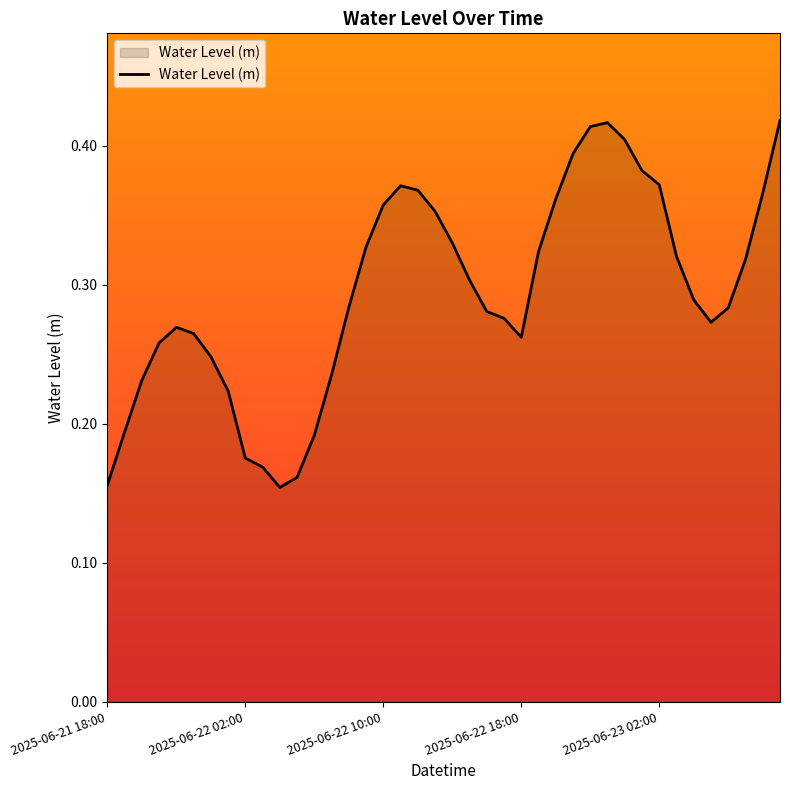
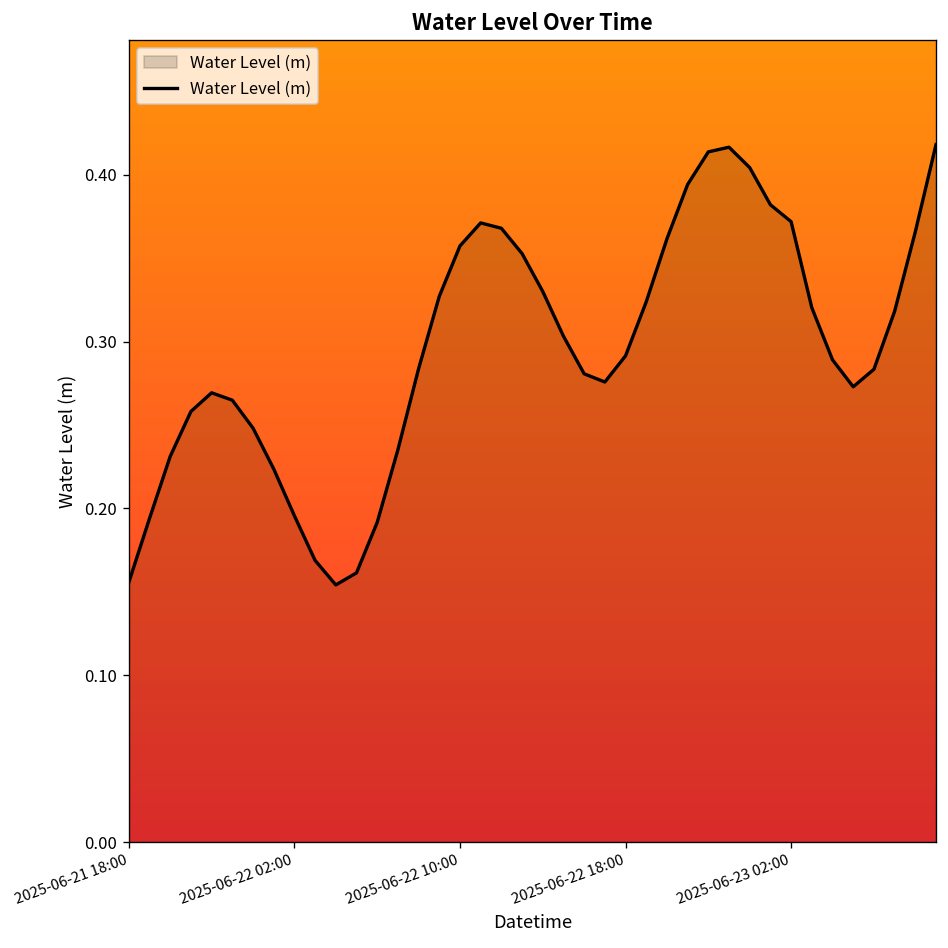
  {
    "2025-06-21 18:00": 0.156,
-   "2025-06-22 02:00": 0.175,
+   "2025-06-22 02:00": 0.196,
    "2025-06-22 10:00": 0.357,
-   "2025-06-22 18:00": 0.262,
+   "2025-06-22 18:00": 0.292,
    "2025-06-23 02:00": 0.372
  }
